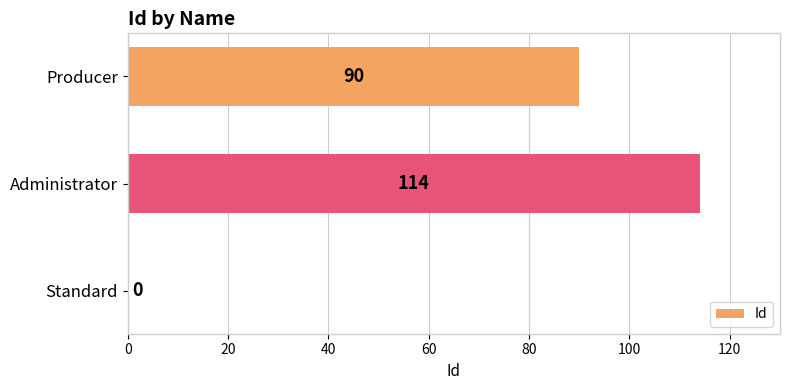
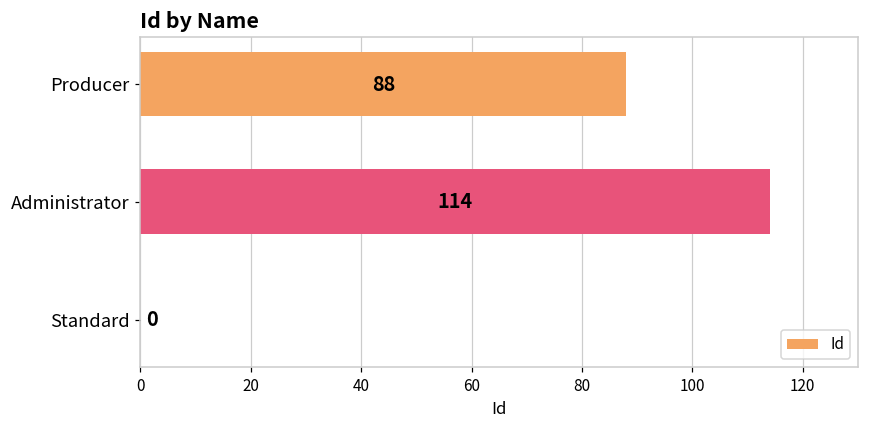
  {
-   "Producer": 90,
+   "Producer": 88,
    "Administrator": 114,
    "Standard": 0
  }
